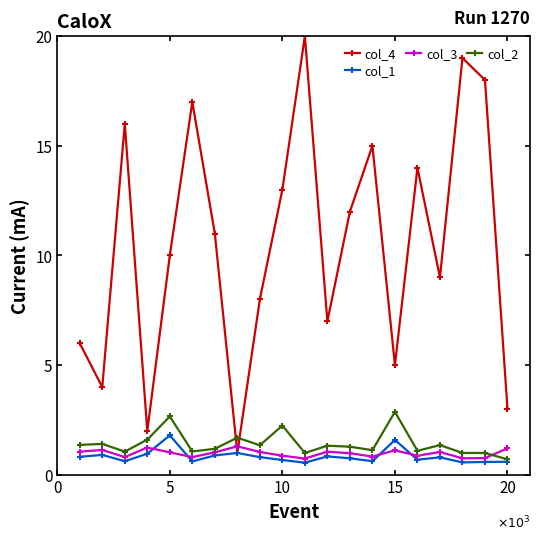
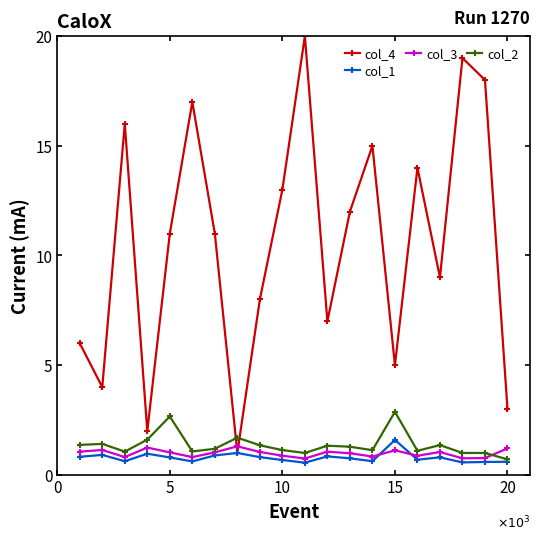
  {
    "col_4": {
-     "5": 10,
+     "5": 11,
      "10": 13,
      "15": 5,
      "20": 3
    },
    "col_1": {
-     "5": 1.8,
+     "5": 0.8,
      "10": 0.7,
      "15": 1.6
    },
    "col_3": {
      "5": 1.0,
      "10": 0.9,
      "15": 1.1,
      "20": 1.2
    },
    "col_2": {
      "5": 2.7,
-     "10": 2.3,
+     "10": 1.1,
      "15": 2.9
    }
  }
